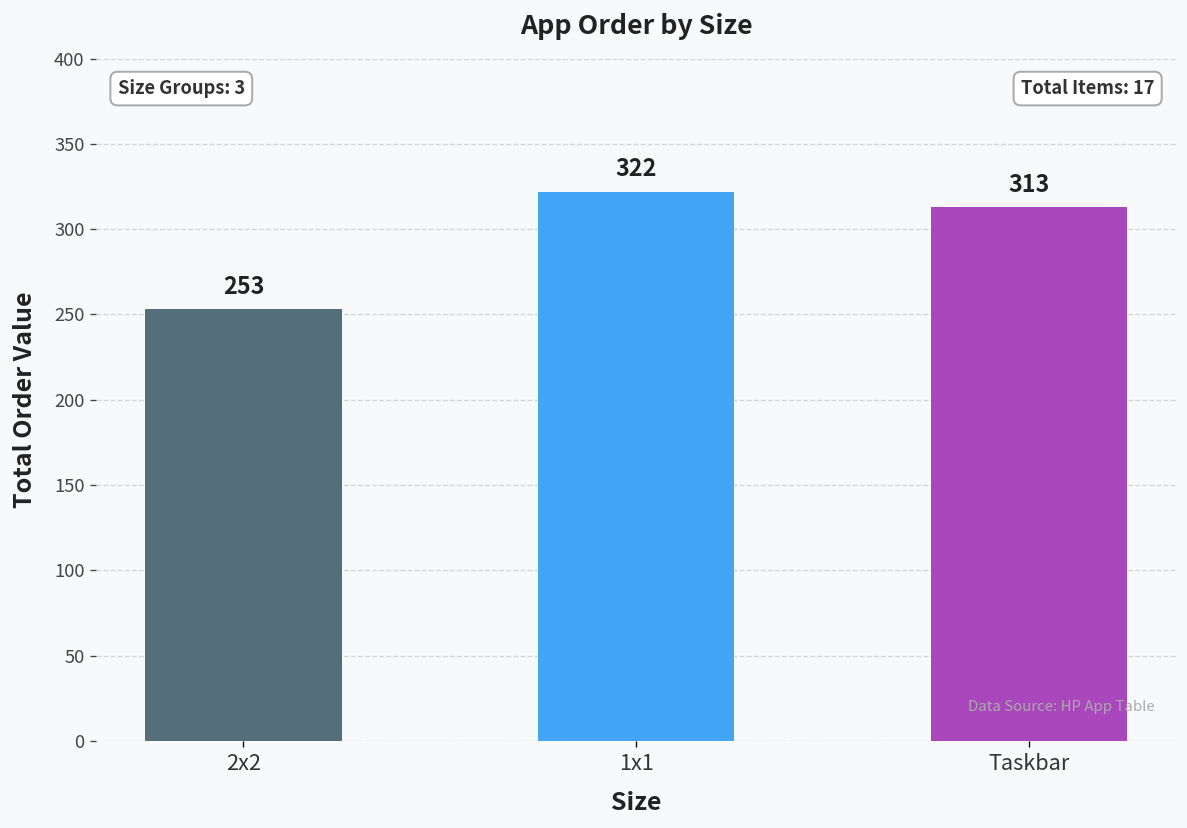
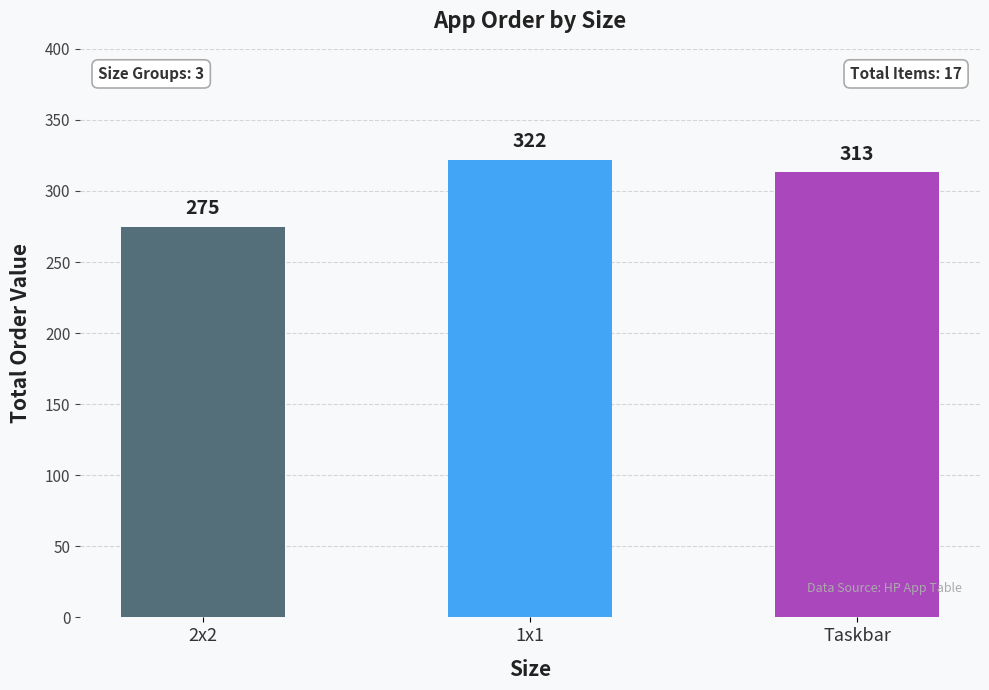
  {
-   "2x2": 253,
+   "2x2": 275,
    "1x1": 322,
    "Taskbar": 313
  }
